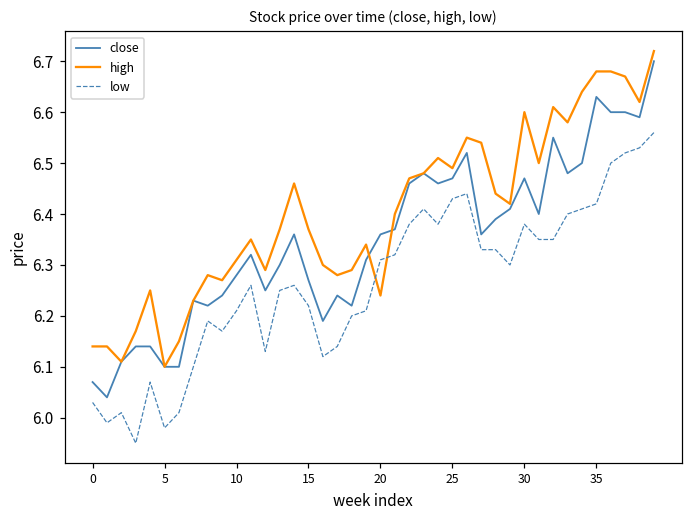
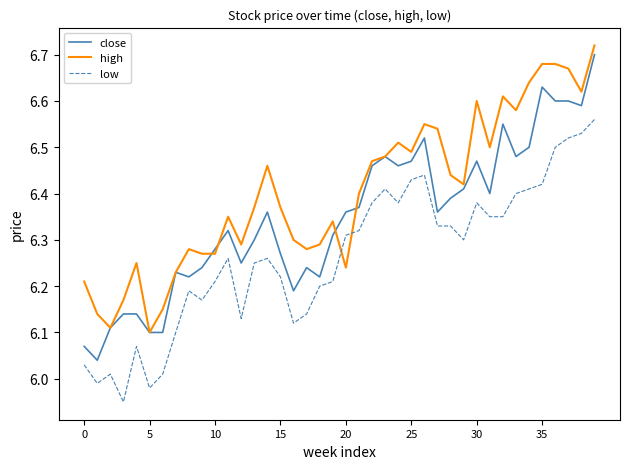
  {
    "high": {
-     "0": 6.14,
-     "10": 6.31,
+     "0": 6.21,
+     "10": 6.27,
      "15": 6.37,
      "20": 6.24,
      "25": 6.49,
      "30": 6.60,
      "35": 6.68
    }
  }
